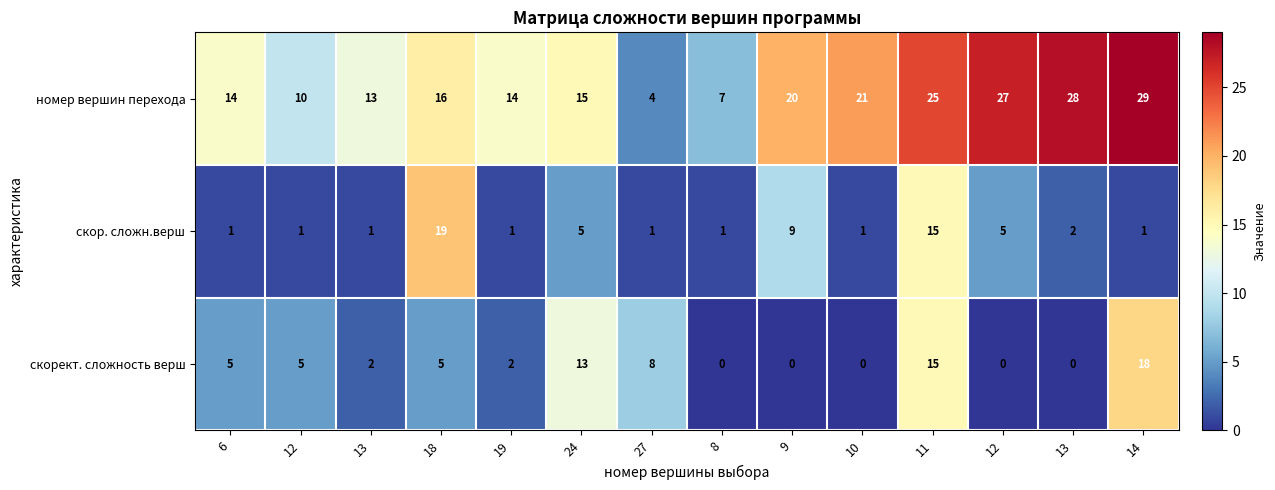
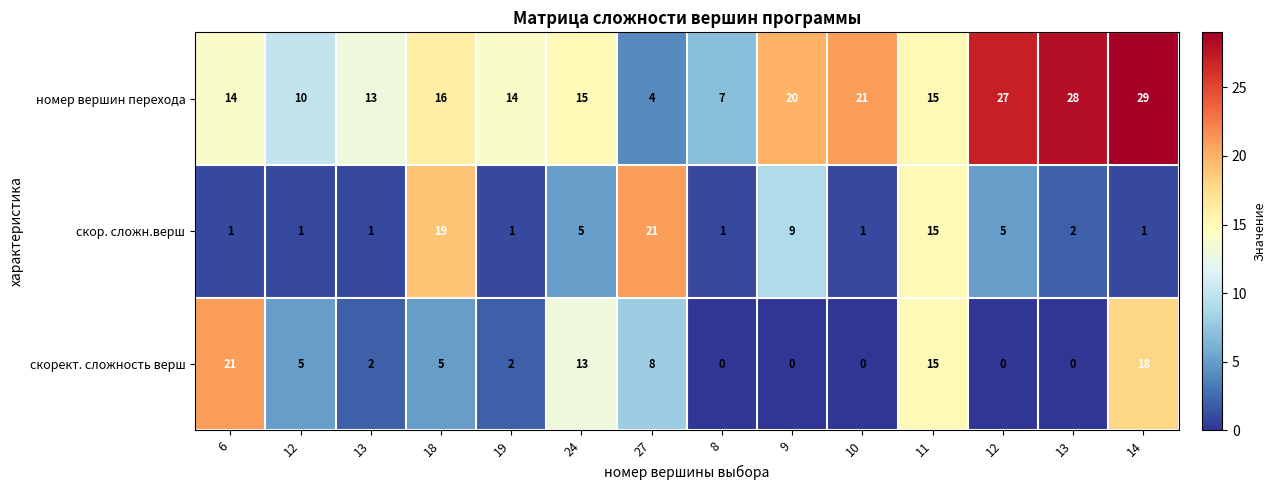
  {
    "номер вершин перехода": {
      "6": 14,
      "18": 16,
      "19": 14,
      "24": 15,
      "27": 4,
      "8": 7,
      "9": 20,
      "10": 21,
-     "11": 25,
+     "11": 15,
      "14": 29
    },
    "скор. сложн.верш": {
      "6": 1,
      "18": 19,
      "19": 1,
      "24": 5,
-     "27": 1,
+     "27": 21,
      "8": 1,
      "9": 9,
      "10": 1,
      "11": 15,
      "14": 1
    },
    "скорект. сложность верш": {
-     "6": 5,
+     "6": 21,
      "18": 5,
      "19": 2,
      "24": 13,
      "27": 8,
      "8": 0,
      "9": 0,
      "10": 0,
      "11": 15,
      "14": 18
    }
  }
